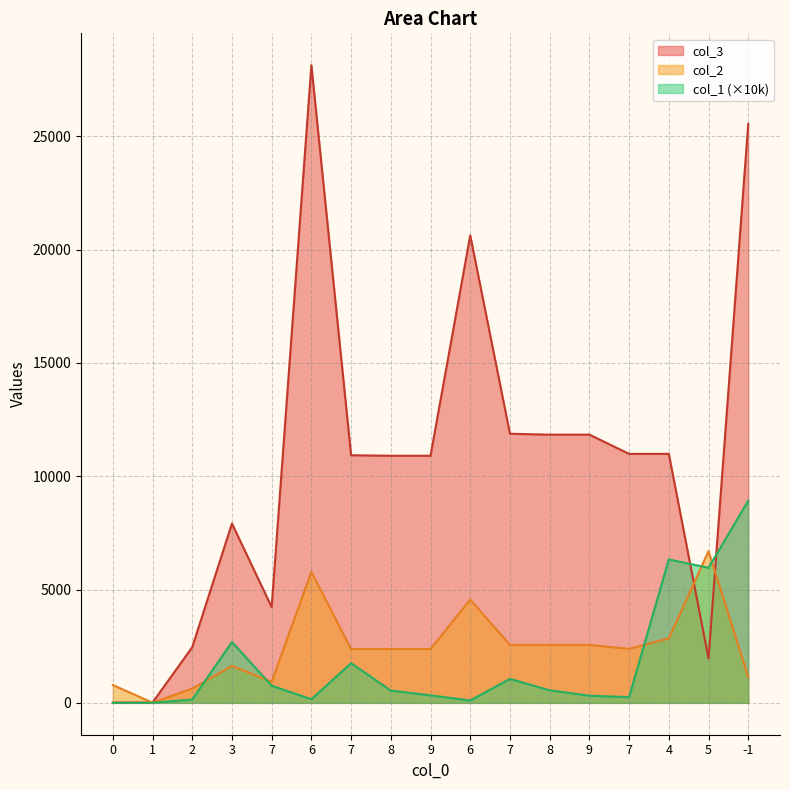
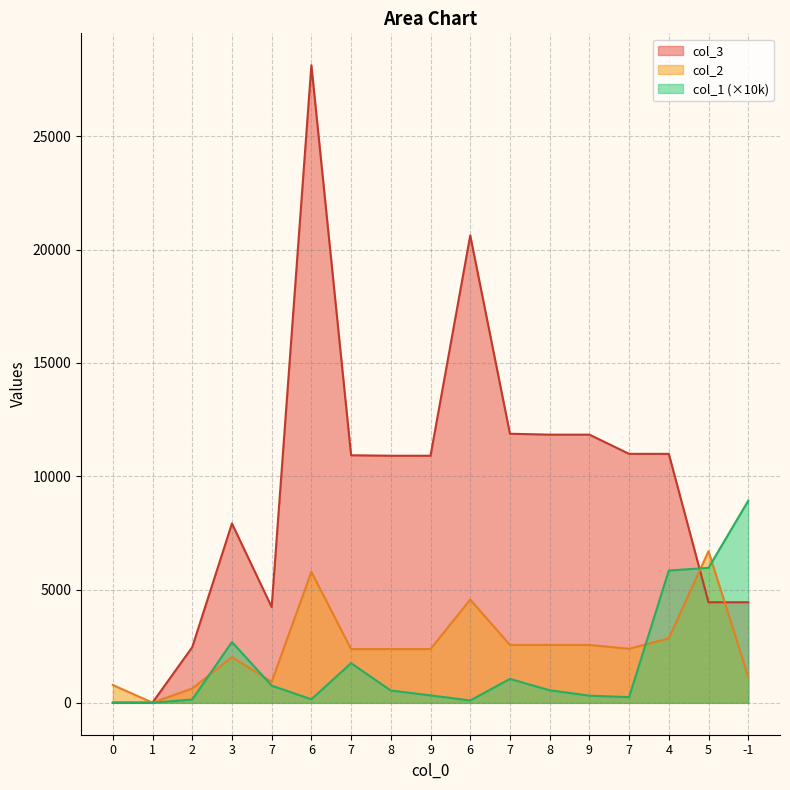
  {
    "col_3": {
      "2": 2500,
      "3": 7900,
      "4": 11000,
-     "5": 2000,
-     "-1": 25500
+     "5": 4400,
+     "-1": 4400
    },
    "col_2": {
      "0": 800,
      "2": 600,
-     "3": 1600,
+     "3": 2000,
      "4": 2800,
      "5": 6700,
      "-1": 1100
    },
    "col_1 (×10k)": {
      "2": 100,
      "3": 2700,
-     "4": 6300,
+     "4": 5800,
      "5": 6000,
      "-1": 8900
    }
  }
